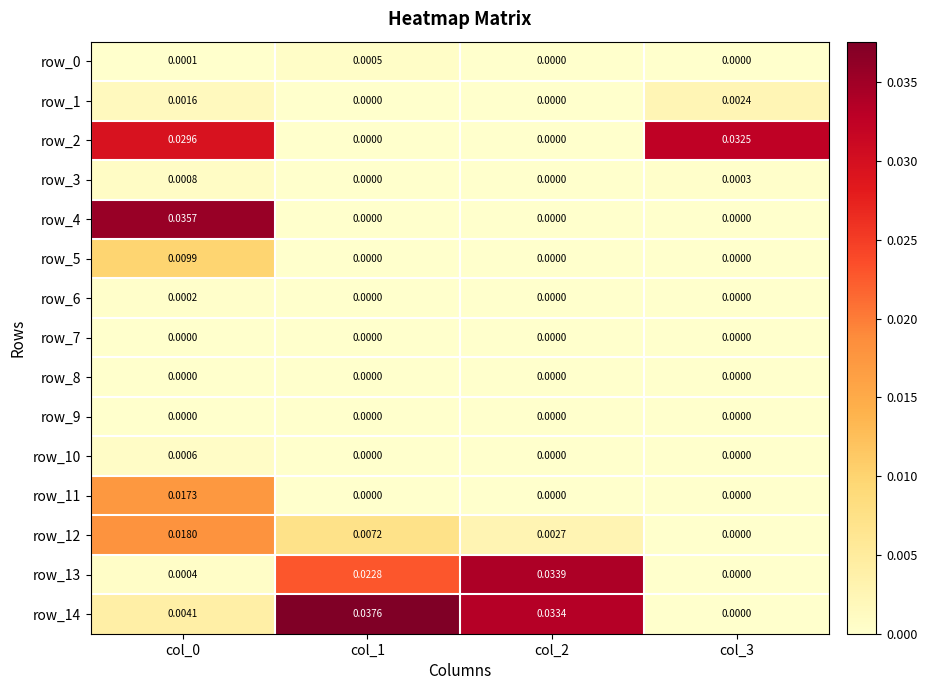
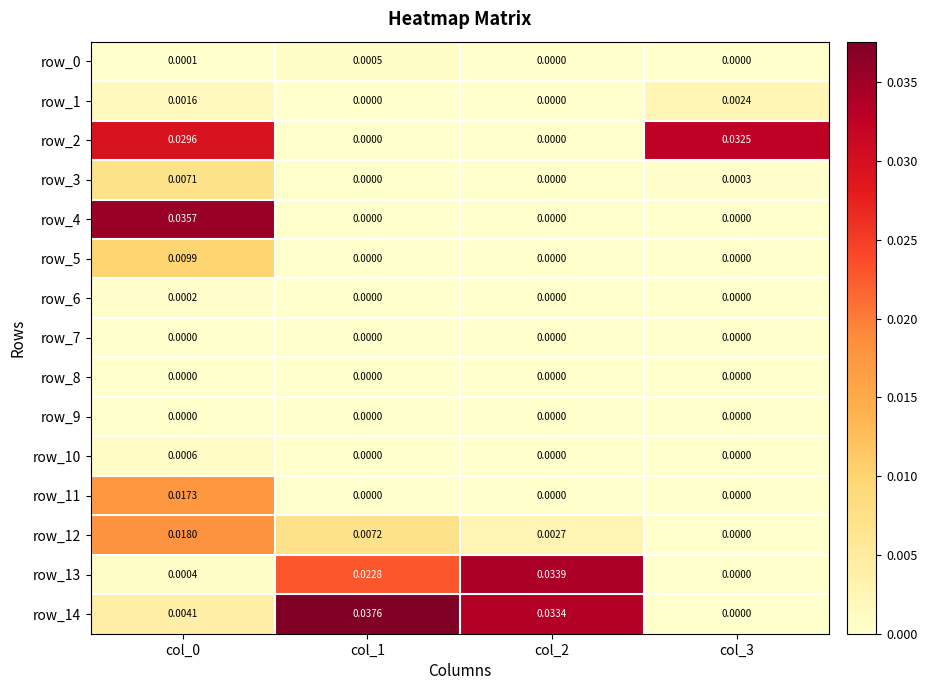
  {
    "row_0": {
      "col_0": 0.0001,
      "col_1": 0.0005,
      "col_2": 0.0000,
      "col_3": 0.0000
    },
    "row_1": {
      "col_0": 0.0016,
      "col_1": 0.0000,
      "col_2": 0.0000,
      "col_3": 0.0024
    },
    "row_2": {
      "col_0": 0.0296,
      "col_1": 0.0000,
      "col_2": 0.0000,
      "col_3": 0.0325
    },
    "row_3": {
-     "col_0": 0.0008,
+     "col_0": 0.0071,
      "col_1": 0.0000,
      "col_2": 0.0000,
      "col_3": 0.0003
    },
    "row_4": {
      "col_0": 0.0357,
      "col_1": 0.0000,
      "col_2": 0.0000,
      "col_3": 0.0000
    },
    "row_5": {
      "col_0": 0.0099,
      "col_1": 0.0000,
      "col_2": 0.0000,
      "col_3": 0.0000
    },
    "row_6": {
      "col_0": 0.0002,
      "col_1": 0.0000,
      "col_2": 0.0000,
      "col_3": 0.0000
    },
    "row_7": {
      "col_0": 0.0000,
      "col_1": 0.0000,
      "col_2": 0.0000,
      "col_3": 0.0000
    },
    "row_8": {
      "col_0": 0.0000,
      "col_1": 0.0000,
      "col_2": 0.0000,
      "col_3": 0.0000
    },
    "row_9": {
      "col_0": 0.0000,
      "col_1": 0.0000,
      "col_2": 0.0000,
      "col_3": 0.0000
    },
    "row_10": {
      "col_0": 0.0006,
      "col_1": 0.0000,
      "col_2": 0.0000,
      "col_3": 0.0000
    },
    "row_11": {
      "col_0": 0.0173,
      "col_1": 0.0000,
      "col_2": 0.0000,
      "col_3": 0.0000
    },
    "row_12": {
      "col_0": 0.0180,
      "col_1": 0.0072,
      "col_2": 0.0027,
      "col_3": 0.0000
    },
    "row_13": {
      "col_0": 0.0004,
      "col_1": 0.0228,
      "col_2": 0.0339,
      "col_3": 0.0000
    },
    "row_14": {
      "col_0": 0.0041,
      "col_1": 0.0376,
      "col_2": 0.0334,
      "col_3": 0.0000
    }
  }
